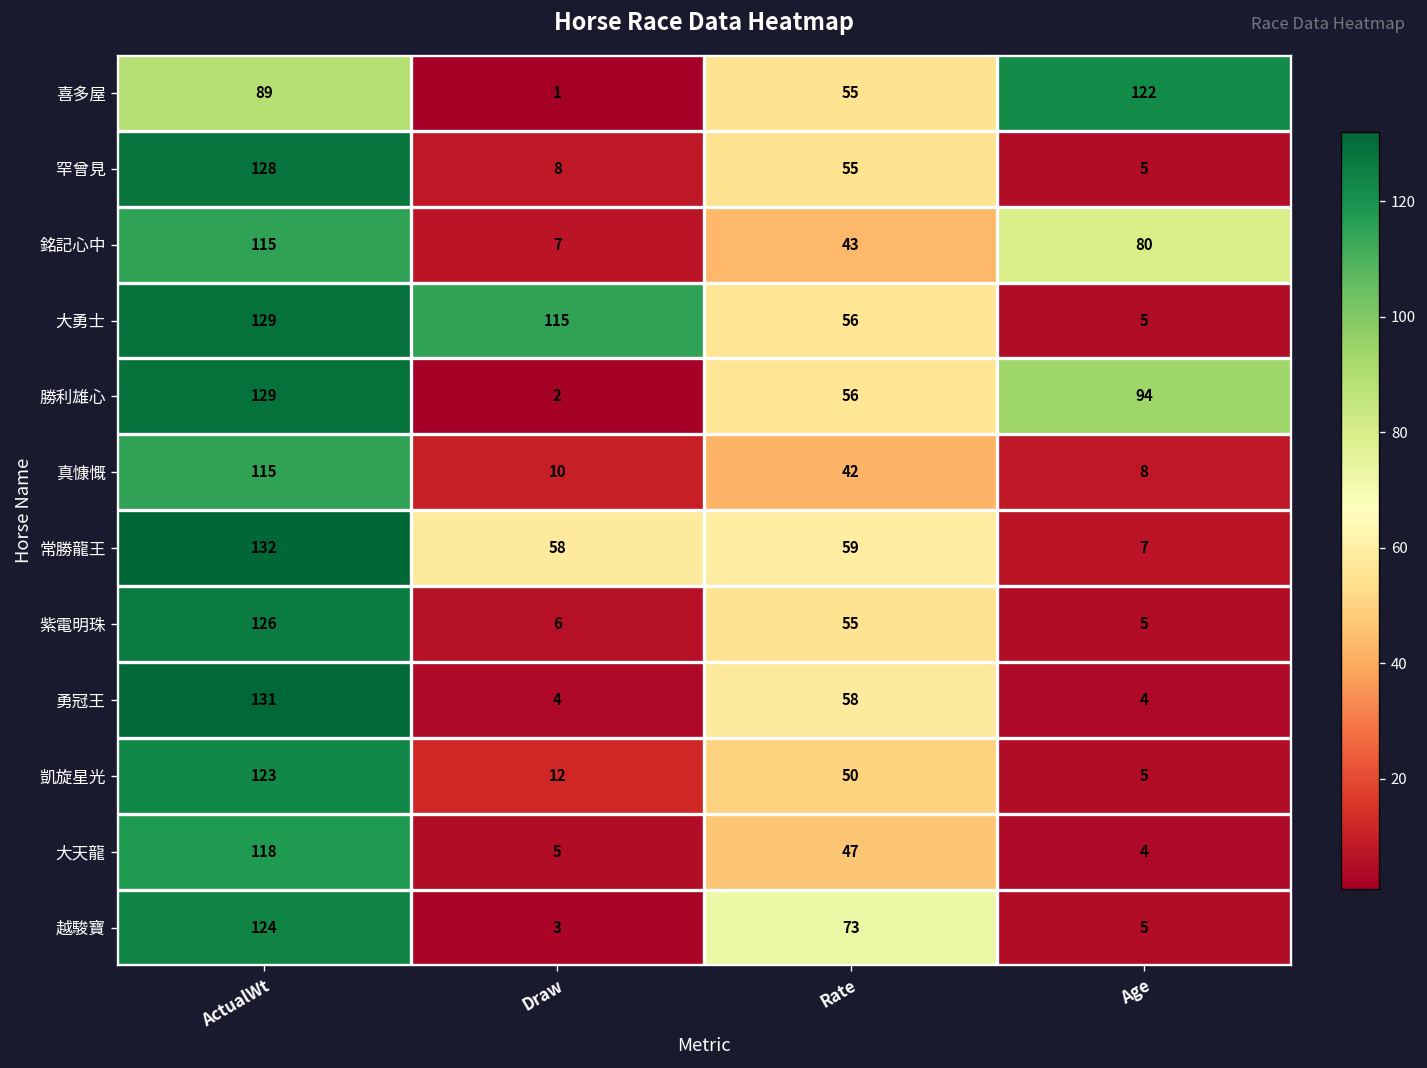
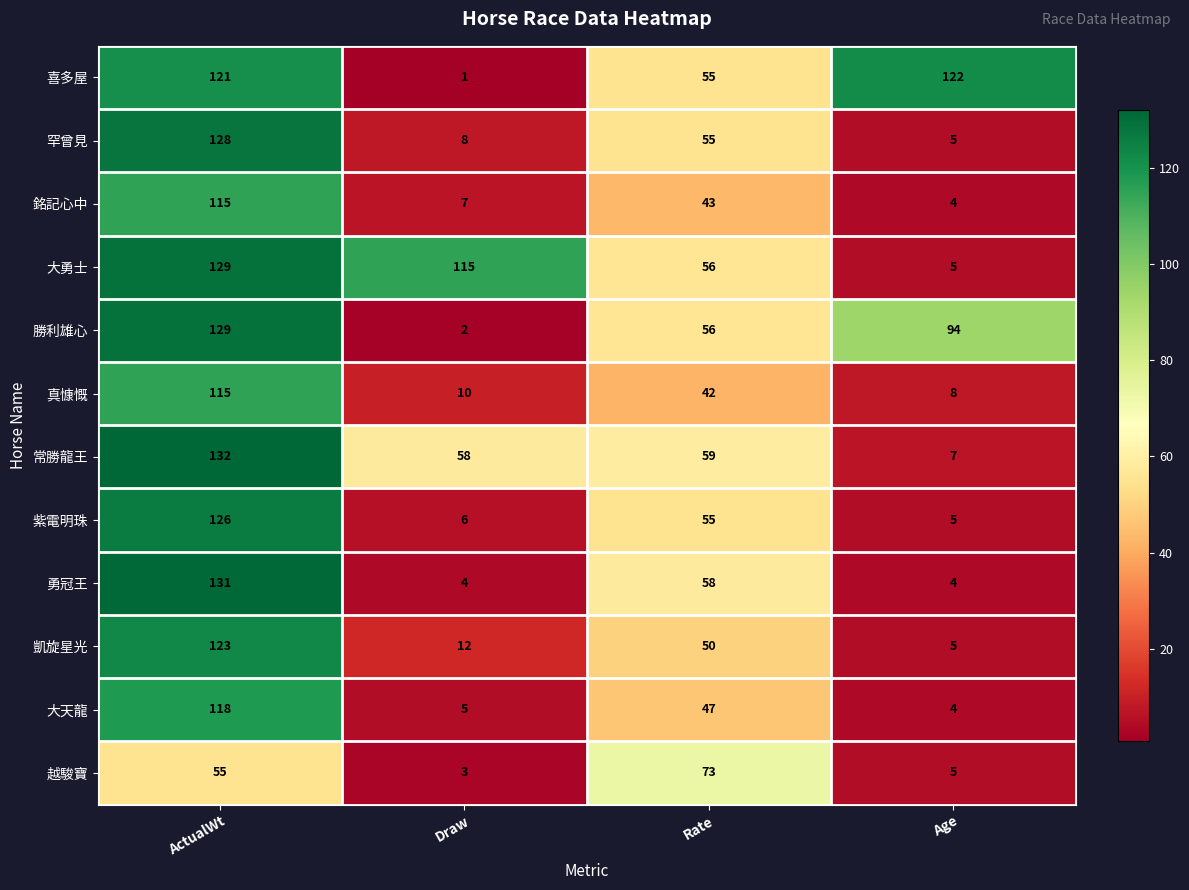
  {
    "喜多屋": {
-     "ActualWt": 89,
+     "ActualWt": 121,
      "Draw": 1,
      "Rate": 55,
      "Age": 122
    },
    "罕曾見": {
      "ActualWt": 128,
      "Draw": 8,
      "Rate": 55,
      "Age": 5
    },
    "銘記心中": {
      "ActualWt": 115,
      "Draw": 7,
      "Rate": 43,
-     "Age": 80
+     "Age": 4
    },
    "大勇士": {
      "ActualWt": 129,
      "Draw": 115,
      "Rate": 56,
      "Age": 5
    },
    "勝利雄心": {
      "ActualWt": 129,
      "Draw": 2,
      "Rate": 56,
      "Age": 94
    },
    "真慷慨": {
      "ActualWt": 115,
      "Draw": 10,
      "Rate": 42,
      "Age": 8
    },
    "常勝龍王": {
      "ActualWt": 132,
      "Draw": 58,
      "Rate": 59,
      "Age": 7
    },
    "紫電明珠": {
      "ActualWt": 126,
      "Draw": 6,
      "Rate": 55,
      "Age": 5
    },
    "勇冠王": {
      "ActualWt": 131,
      "Draw": 4,
      "Rate": 58,
      "Age": 4
    },
    "凱旋星光": {
      "ActualWt": 123,
      "Draw": 12,
      "Rate": 50,
      "Age": 5
    },
    "大天龍": {
      "ActualWt": 118,
      "Draw": 5,
      "Rate": 47,
      "Age": 4
    },
    "越駿寶": {
-     "ActualWt": 124,
+     "ActualWt": 55,
      "Draw": 3,
      "Rate": 73,
      "Age": 5
    }
  }
